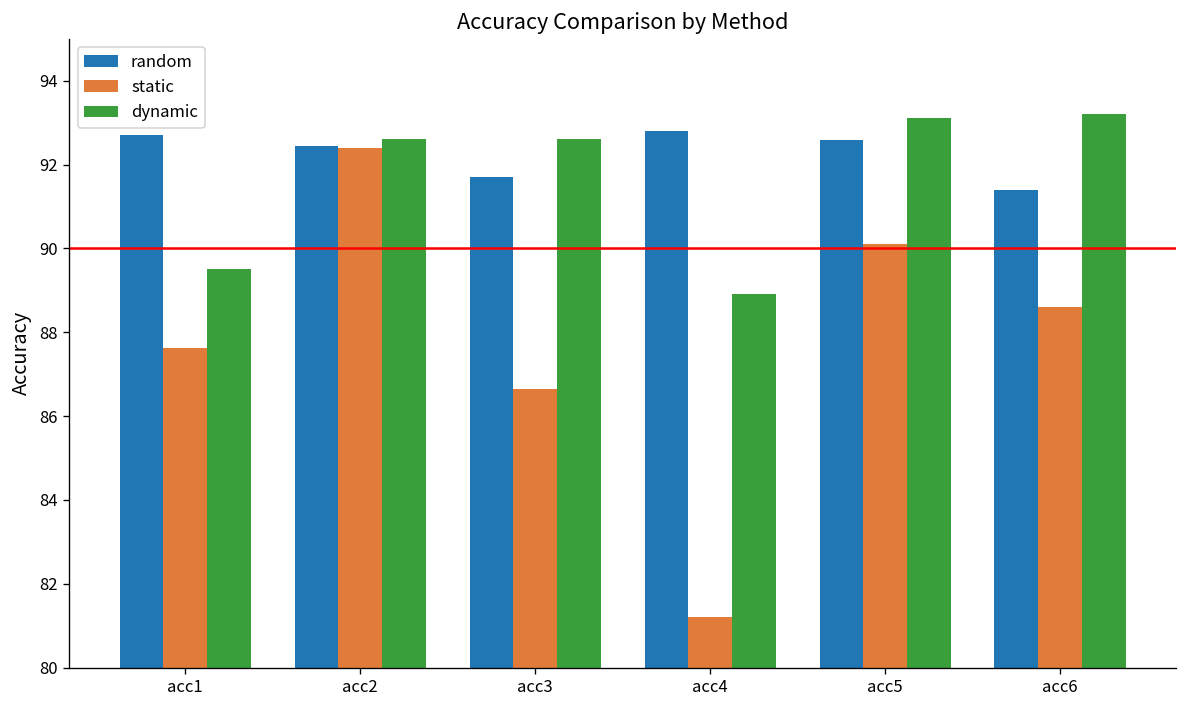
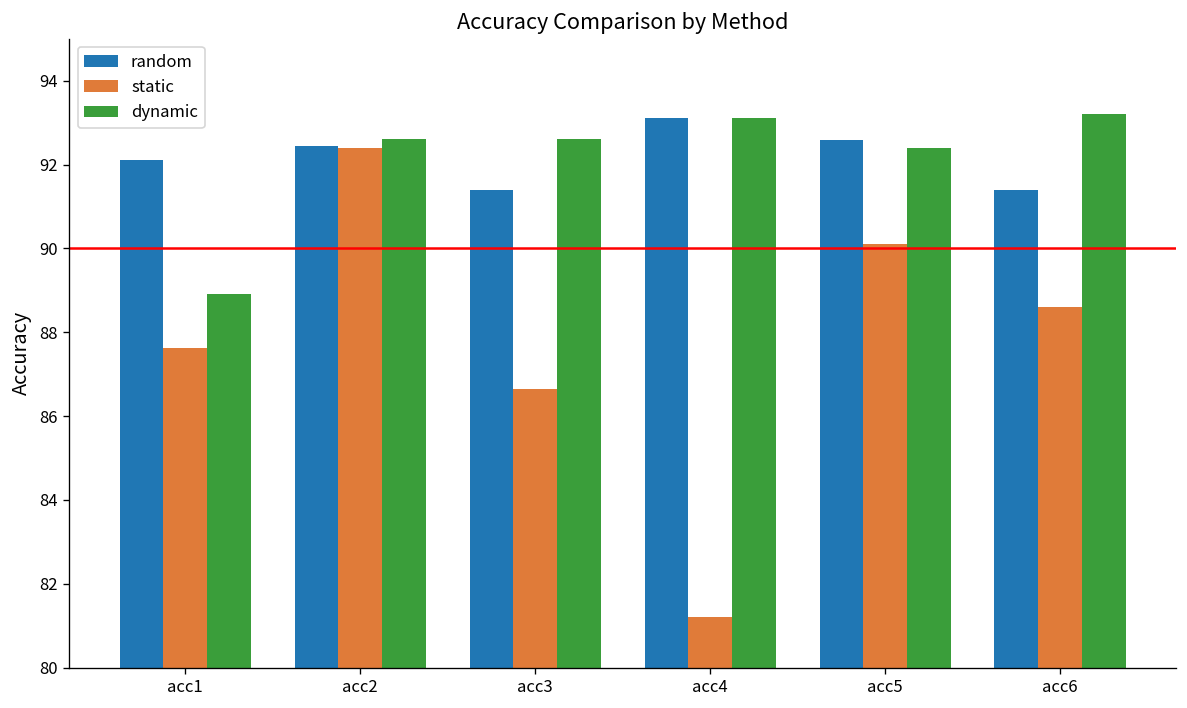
  {
    "random": {
-     "acc1": 92.7,
+     "acc1": 92.1,
      "acc2": 92.5,
-     "acc3": 91.7,
-     "acc4": 92.8,
+     "acc3": 91.4,
+     "acc4": 93.1,
      "acc5": 92.6,
      "acc6": 91.4
    },
    "static": {
      "acc1": 87.6,
      "acc2": 92.4,
      "acc3": 86.6,
      "acc4": 81.2,
      "acc5": 90.1,
      "acc6": 88.6
    },
    "dynamic": {
-     "acc1": 89.5,
+     "acc1": 88.9,
      "acc2": 92.6,
      "acc3": 92.6,
-     "acc4": 88.9,
-     "acc5": 93.1,
+     "acc4": 93.1,
+     "acc5": 92.4,
      "acc6": 93.2
    }
  }
